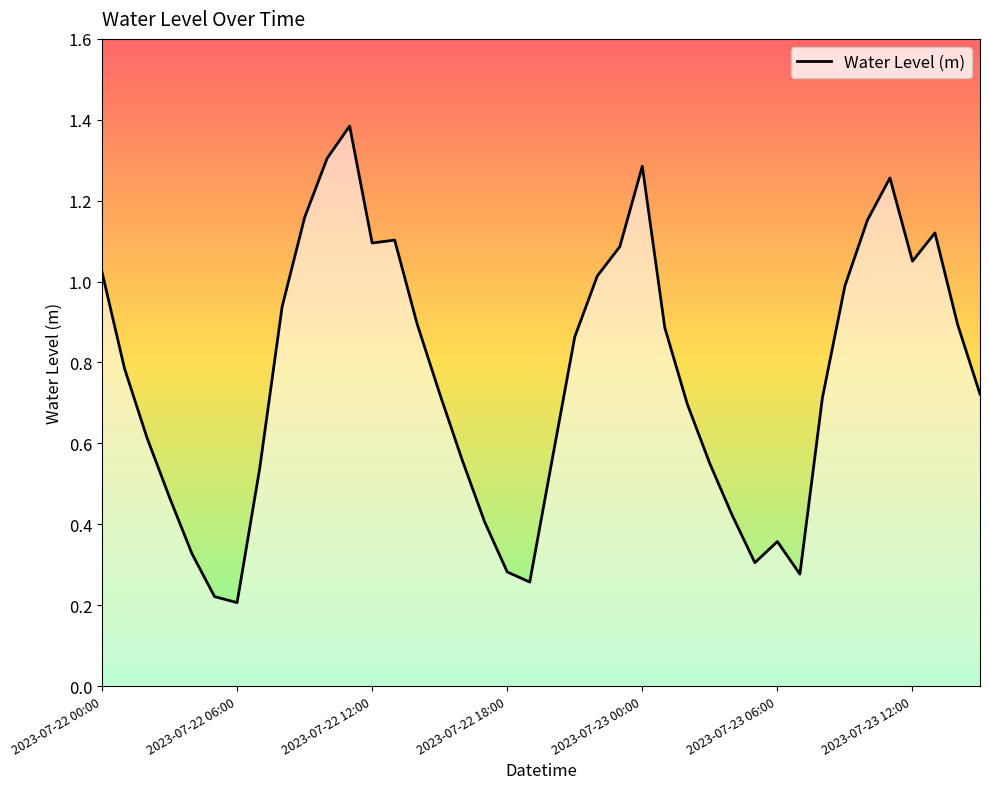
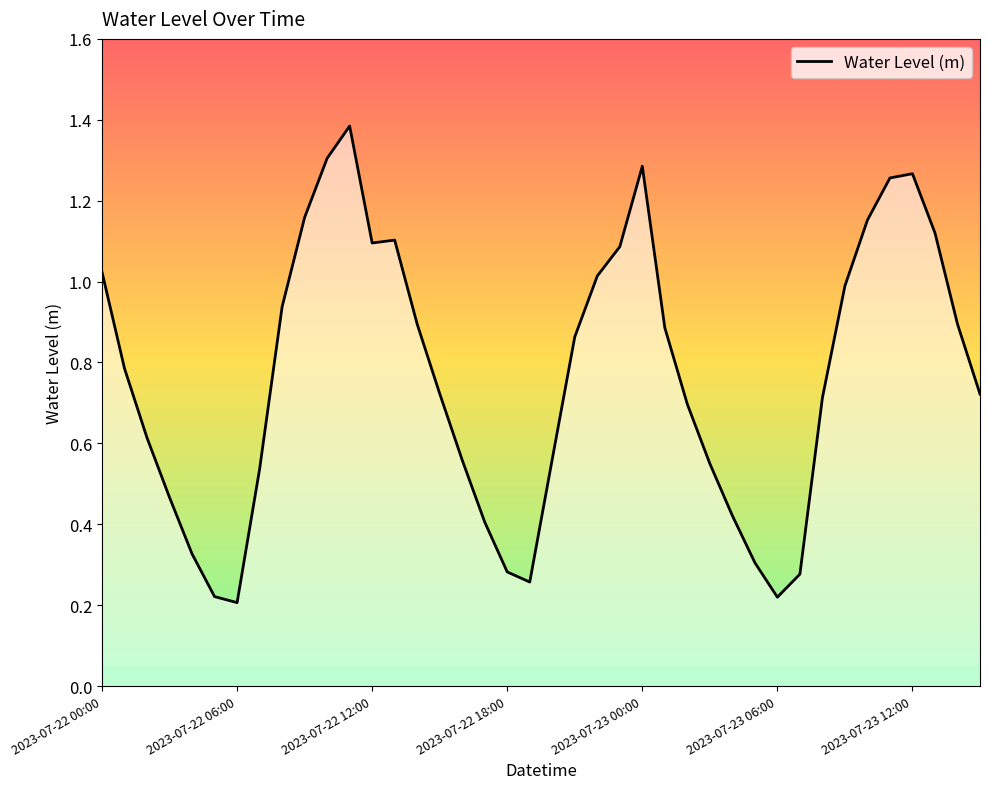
  {
    "2023-07-22 00:00": 1.02,
    "2023-07-22 06:00": 0.21,
    "2023-07-22 12:00": 1.10,
    "2023-07-22 18:00": 0.28,
    "2023-07-23 00:00": 1.29,
-   "2023-07-23 06:00": 0.36,
-   "2023-07-23 12:00": 1.05
+   "2023-07-23 06:00": 0.22,
+   "2023-07-23 12:00": 1.27
  }
